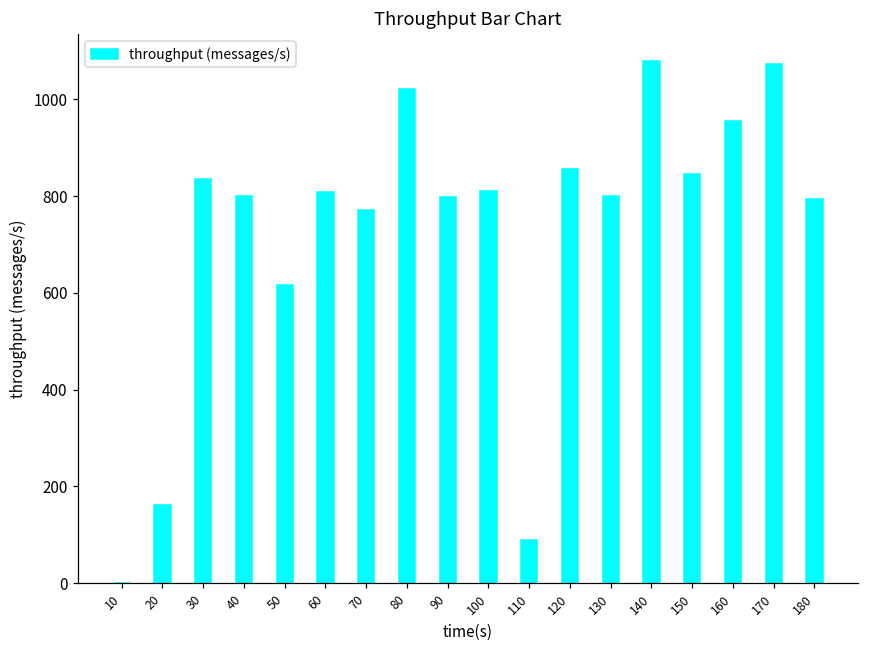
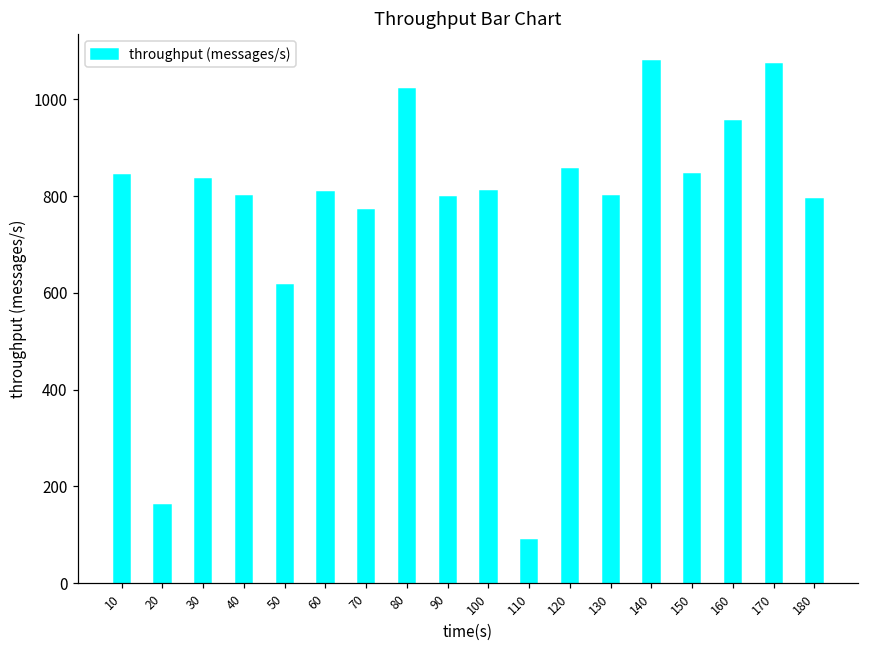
  {
-   "10": 0,
+   "10": 840,
    "20": 160,
    "30": 840,
    "40": 800,
    "50": 620,
    "60": 810,
    "70": 770,
    "80": 1020,
    "90": 800,
    "100": 810,
    "110": 90,
    "120": 860,
    "130": 800,
    "140": 1080,
    "150": 850,
    "160": 960,
    "170": 1070,
    "180": 790
  }
